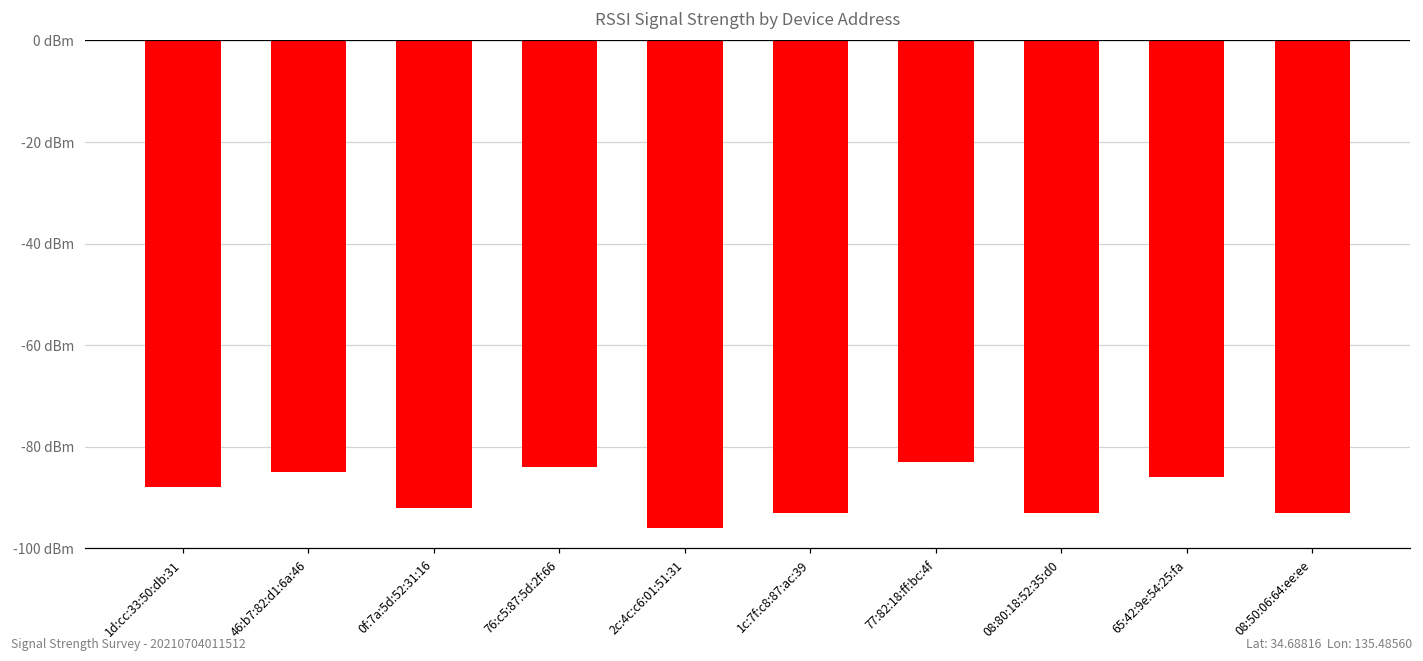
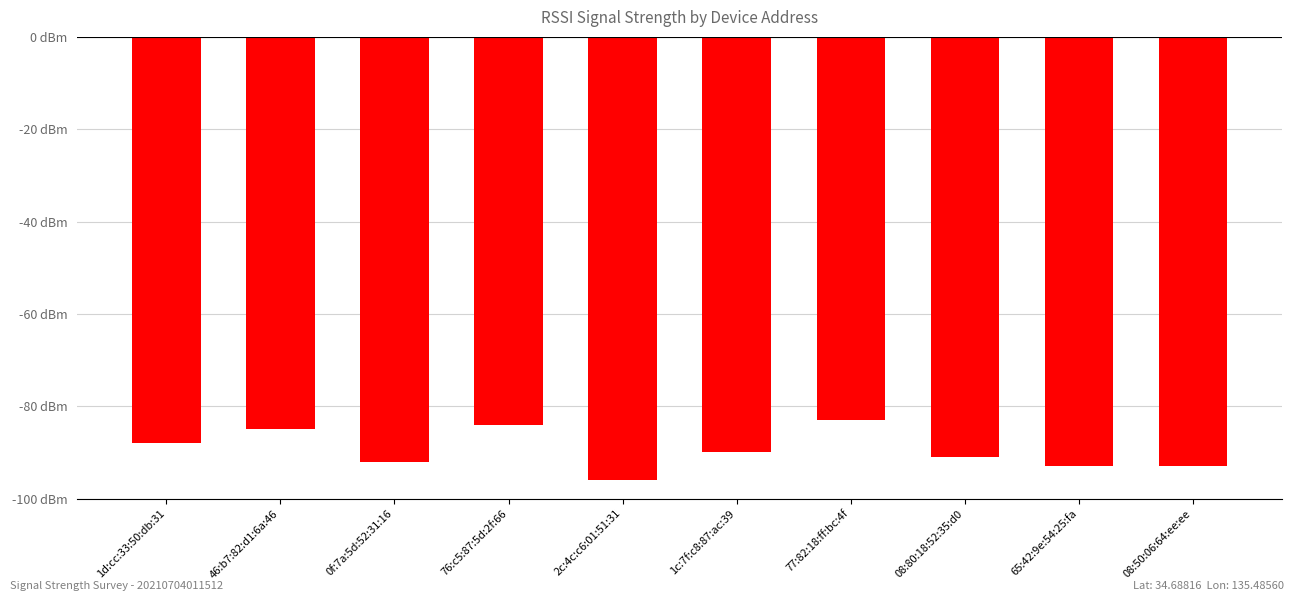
  {
    "1d:cc:33:50:db:31": "-88 dBm",
    "46:b7:82:d1:6a:46": "-85 dBm",
    "0f:7a:5d:52:31:16": "-92 dBm",
    "76:c5:87:5d:2f:66": "-84 dBm",
    "2c:4c:c6:01:51:31": "-96 dBm",
-   "1c:7f:c8:87:ac:39": "-93 dBm",
+   "1c:7f:c8:87:ac:39": "-90 dBm",
    "77:82:18:ff:bc:4f": "-83 dBm",
-   "08:80:18:52:35:d0": "-93 dBm",
-   "65:42:9e:54:25:fa": "-86 dBm",
+   "08:80:18:52:35:d0": "-91 dBm",
+   "65:42:9e:54:25:fa": "-93 dBm",
    "08:50:06:64:ee:ee": "-93 dBm"
  }
